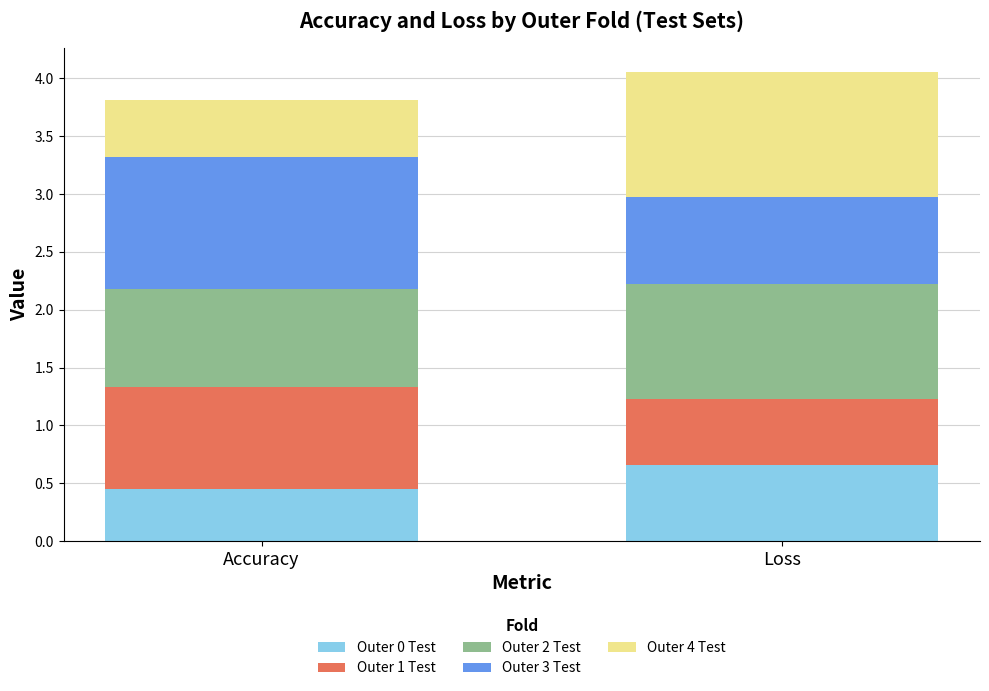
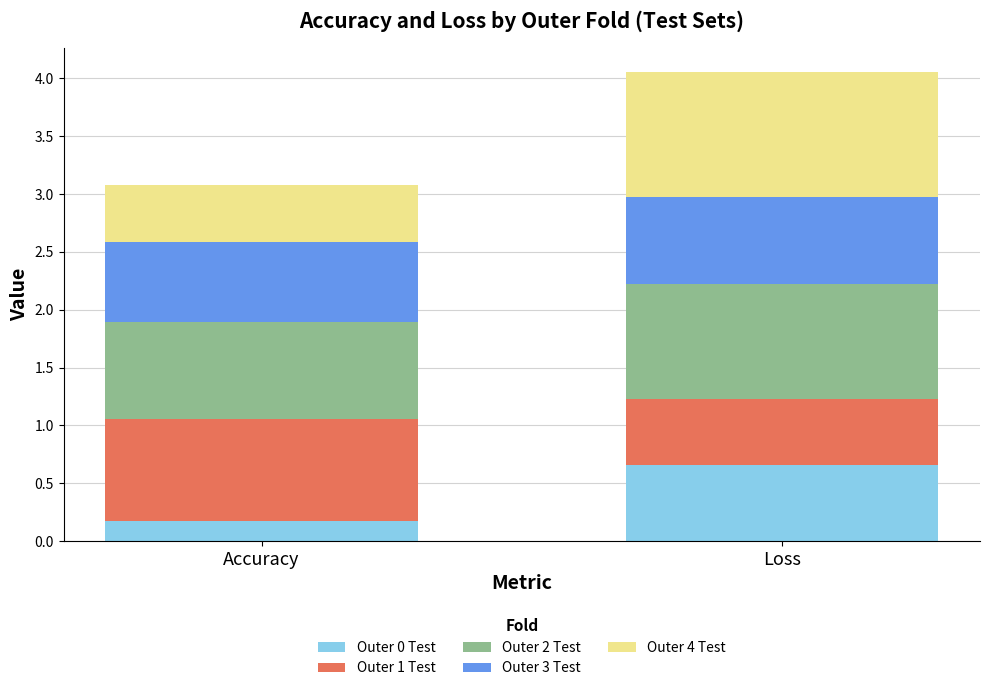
  {
    "Outer 0 Test": {
-     "Accuracy": 0.45,
+     "Accuracy": 0.17,
      "Loss": 0.66
    },
    "Outer 1 Test": {
      "Accuracy": 0.88,
      "Loss": 0.58
    },
    "Outer 2 Test": {
      "Accuracy": 0.84,
      "Loss": 0.99
    },
    "Outer 3 Test": {
-     "Accuracy": 1.15,
+     "Accuracy": 0.69,
      "Loss": 0.75
    },
    "Outer 4 Test": {
      "Accuracy": 0.49,
      "Loss": 1.08
    }
  }
